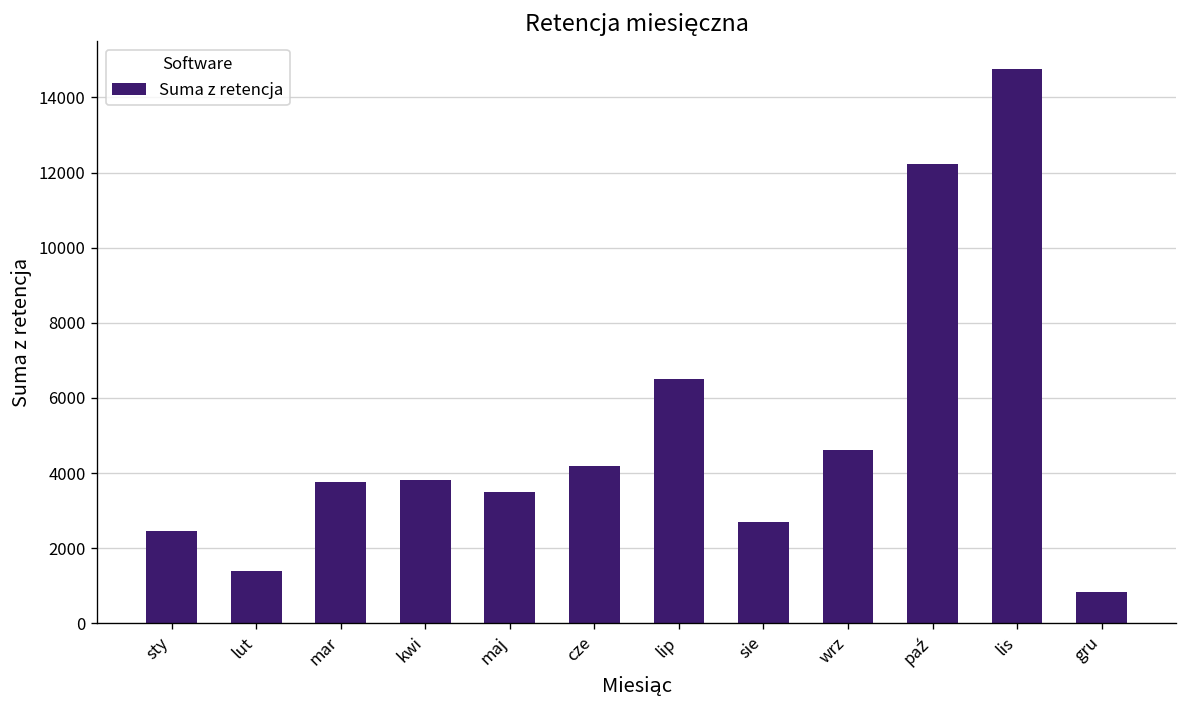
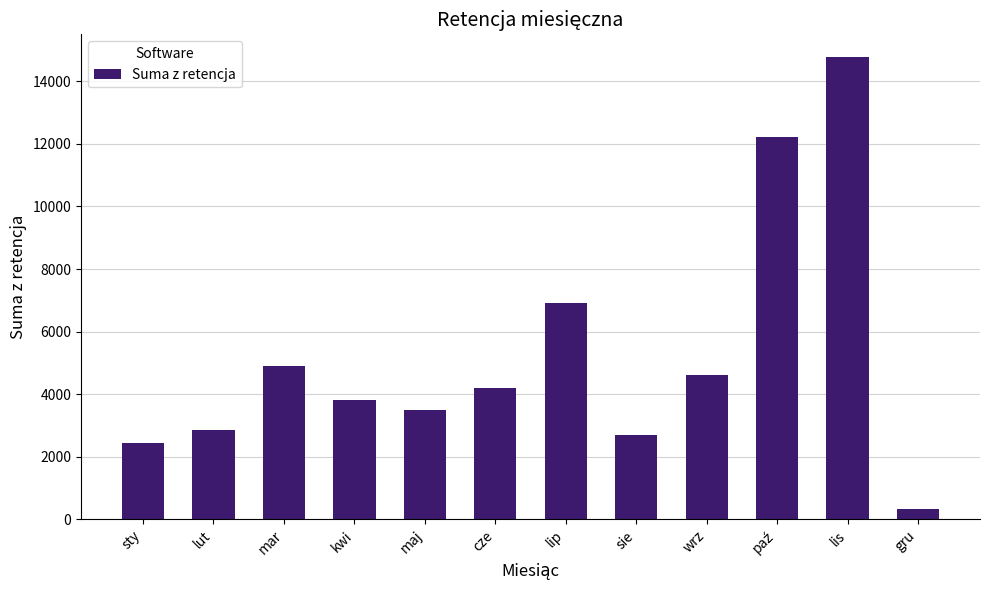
  {
    "sty": 2500,
-   "lut": 1400,
-   "mar": 3800,
+   "lut": 2900,
+   "mar": 4900,
    "kwi": 3800,
    "maj": 3500,
    "cze": 4200,
-   "lip": 6500,
+   "lip": 6900,
    "sie": 2700,
    "wrz": 4600,
    "paź": 12200,
    "lis": 14800,
-   "gru": 800
+   "gru": 300
  }
